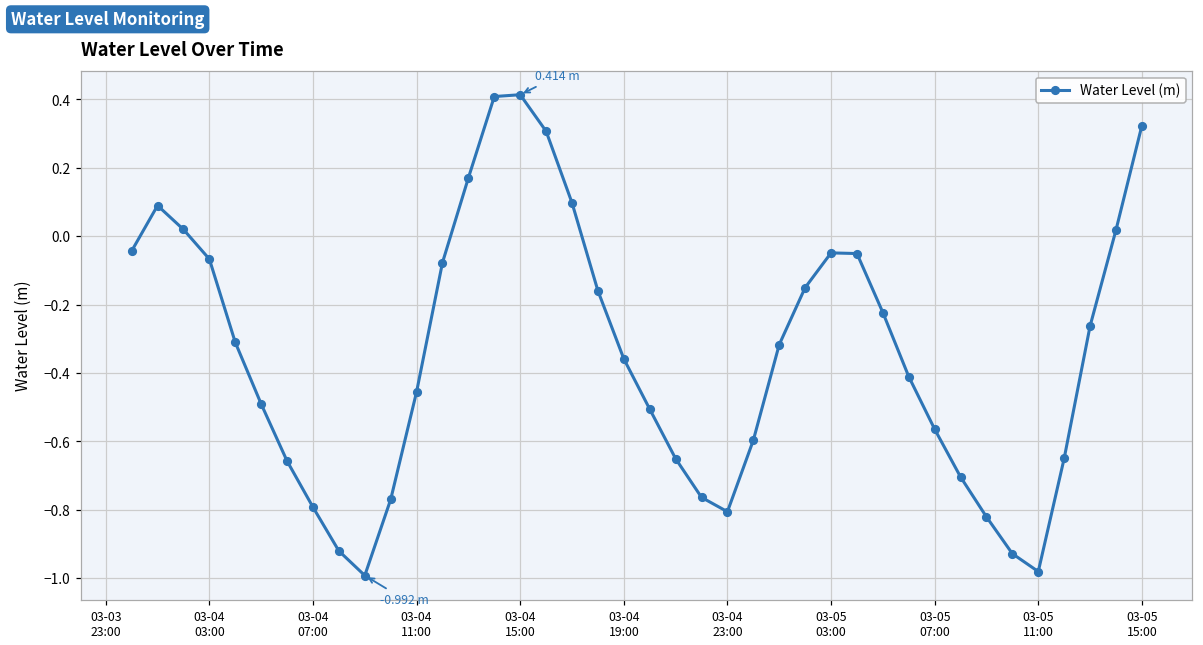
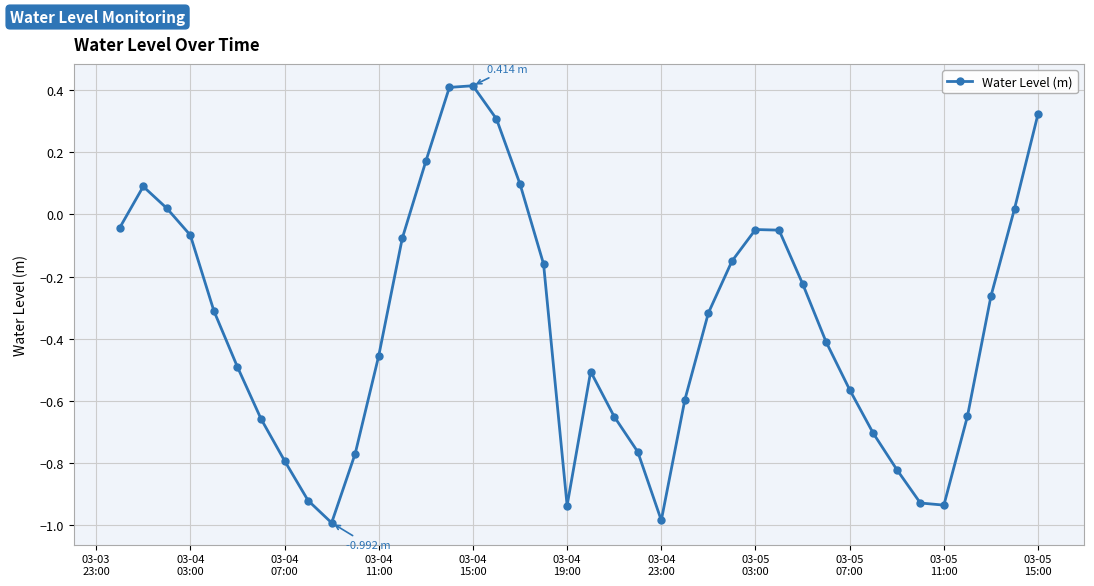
  {
    "03-04 03:00": -0.07,
    "03-04 07:00": -0.79,
    "03-04 11:00": -0.46,
-   "03-04 19:00": -0.36,
-   "03-04 23:00": -0.81,
+   "03-04 19:00": -0.94,
+   "03-04 23:00": -0.98,
    "03-05 03:00": -0.05,
    "03-05 07:00": -0.56,
-   "03-05 11:00": -0.98,
+   "03-05 11:00": -0.94,
    "03-05 15:00": 0.32
  }
